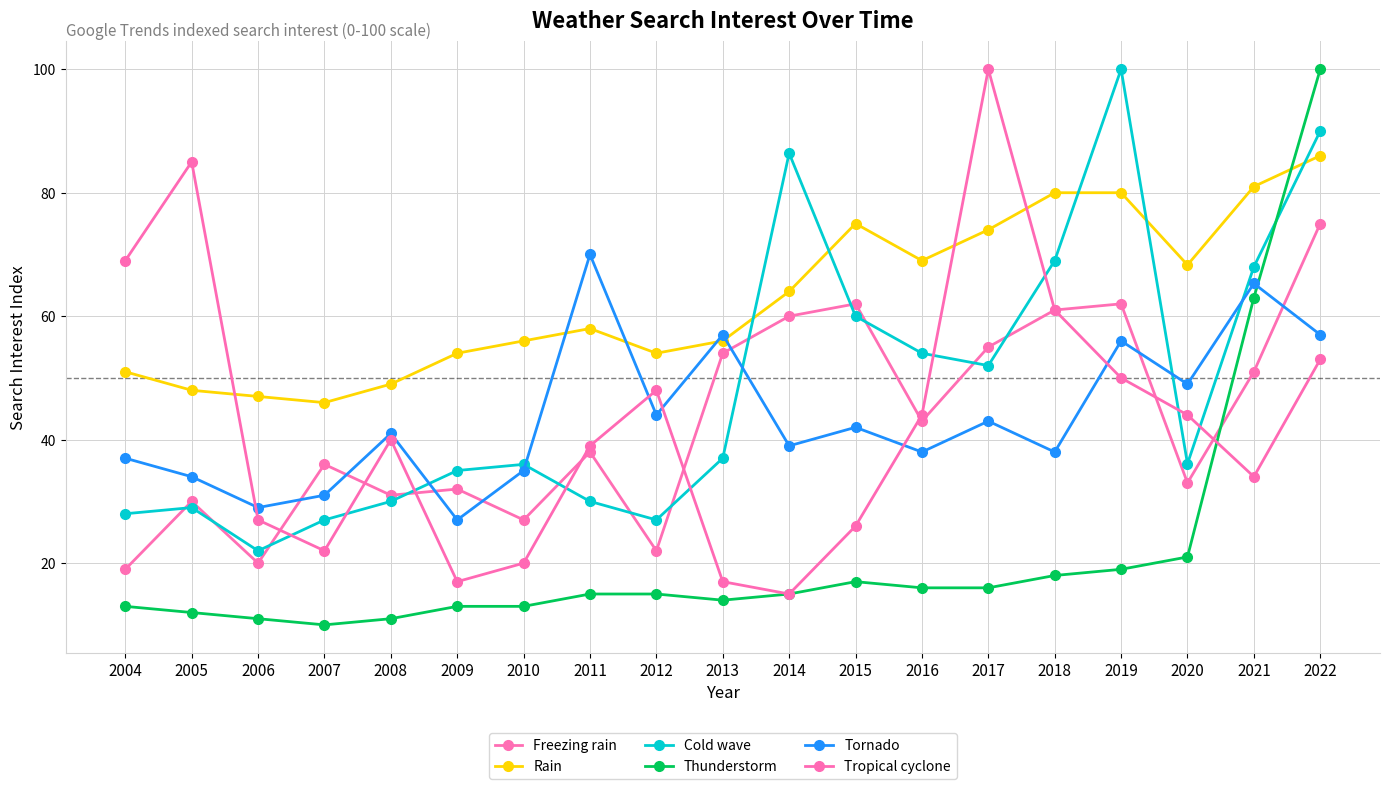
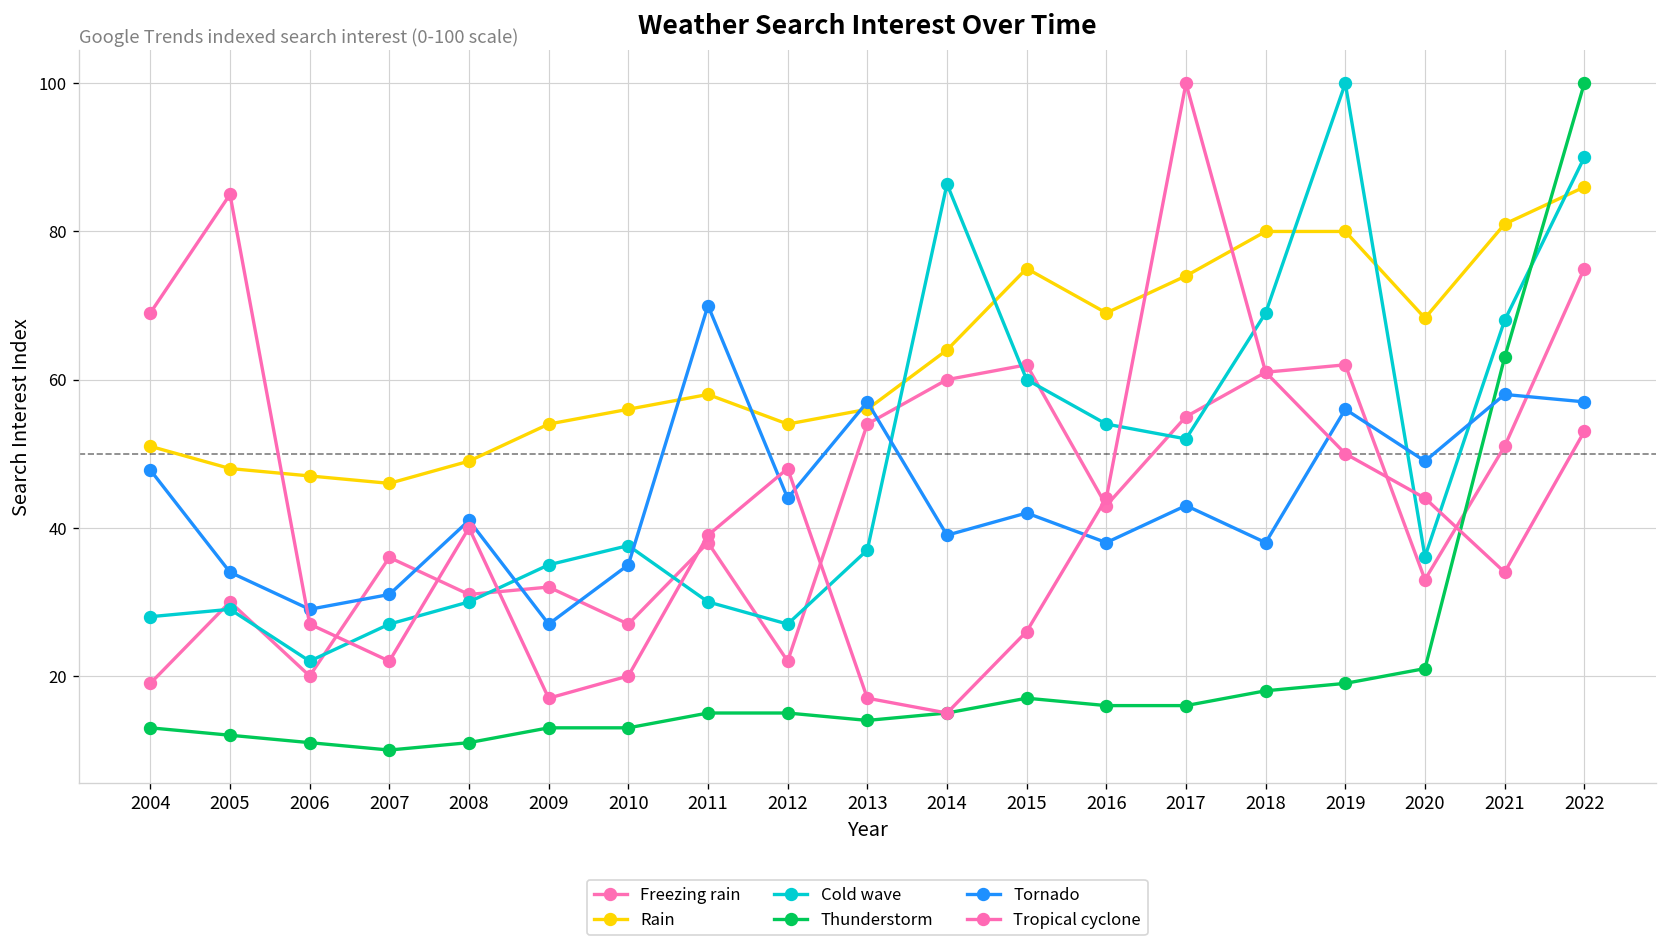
  {
    "Rain": {
      "2004": 51,
      "2005": 48,
      "2006": 47,
      "2007": 46,
      "2008": 49,
      "2009": 54,
      "2010": 56,
      "2011": 58,
      "2012": 54,
      "2013": 56,
      "2014": 64,
      "2015": 75,
      "2016": 69,
      "2017": 74,
      "2018": 80,
      "2019": 80,
      "2020": 68,
      "2021": 81,
      "2022": 86
    },
    "Cold wave": {
      "2004": 28,
      "2005": 29,
      "2006": 22,
      "2007": 27,
      "2008": 30,
      "2009": 35,
-     "2010": 36,
+     "2010": 38,
      "2011": 30,
      "2012": 27,
      "2013": 37,
      "2014": 86,
      "2015": 60,
      "2016": 54,
      "2017": 52,
      "2018": 69,
      "2019": 100,
      "2020": 36,
      "2021": 68,
      "2022": 90
    },
    "Thunderstorm": {
      "2004": 13,
      "2005": 12,
      "2006": 11,
      "2007": 10,
      "2008": 11,
      "2009": 13,
      "2010": 13,
      "2011": 15,
      "2012": 15,
      "2013": 14,
      "2015": 17,
      "2016": 16,
      "2017": 16,
      "2018": 18,
      "2019": 19,
      "2020": 21,
      "2021": 63,
      "2022": 100
    },
    "Tornado": {
-     "2004": 37,
+     "2004": 48,
      "2005": 34,
      "2006": 29,
      "2007": 31,
      "2008": 41,
      "2009": 27,
      "2010": 35,
      "2011": 70,
      "2012": 44,
      "2013": 57,
      "2014": 39,
      "2015": 42,
      "2016": 38,
      "2017": 43,
      "2018": 38,
      "2019": 56,
      "2020": 49,
-     "2021": 65,
+     "2021": 58,
      "2022": 57
    }
  }
